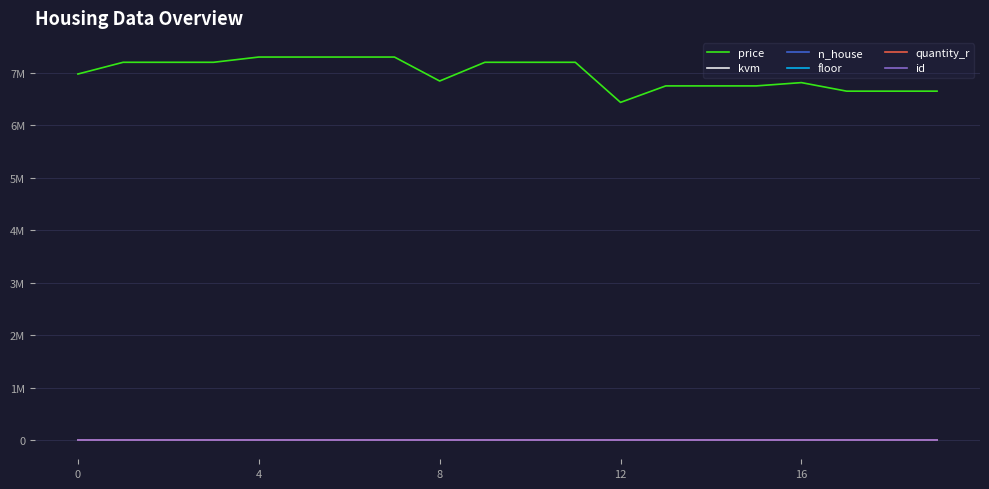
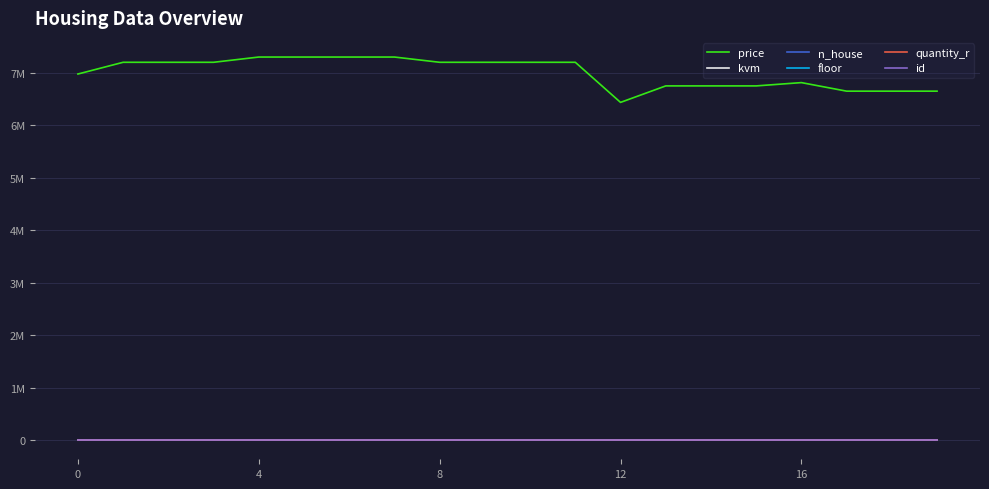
  {
    "price": {
      "0": 7000000,
      "4": 7300000,
-     "8": 6800000,
+     "8": 7200000,
      "12": 6400000,
      "16": 6800000
    },
    "id": {
      "0": 0,
      "4": 0,
      "8": 0,
      "12": 0,
      "16": 0
    }
  }
